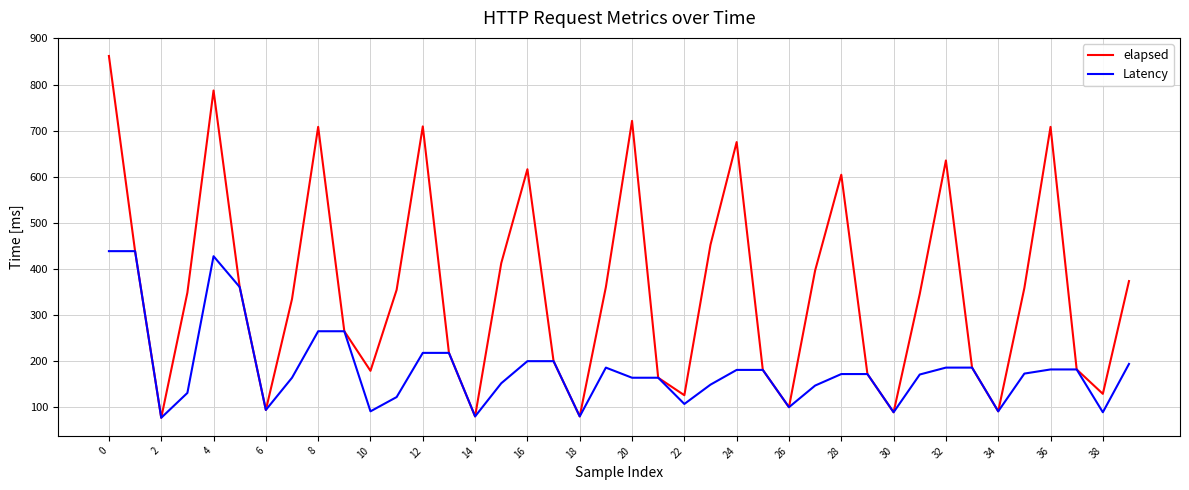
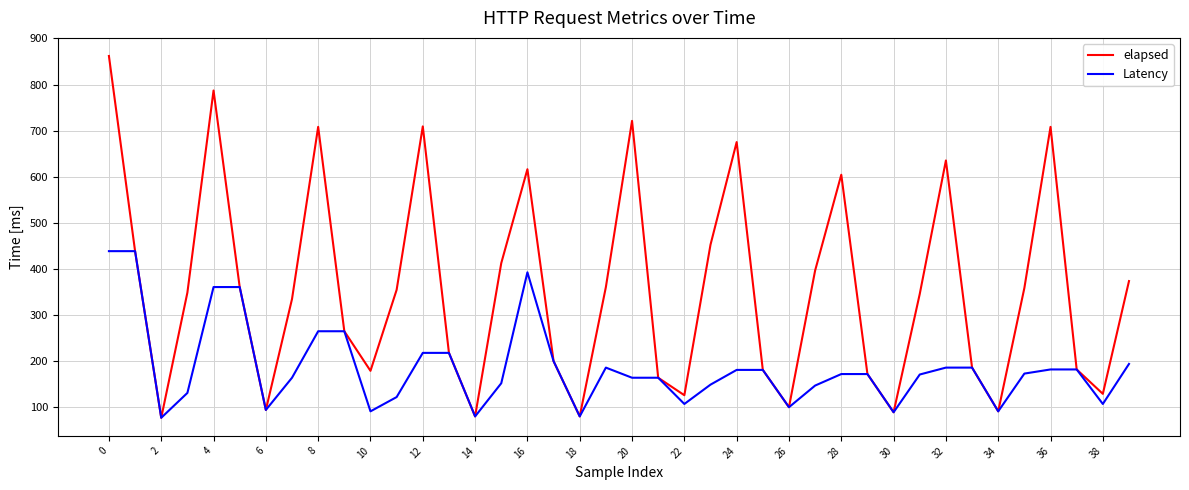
  {
    "elapsed": {
      "0": 860,
      "4": 790,
      "8": 710,
      "10": 180,
      "12": 710,
      "16": 620,
      "20": 720,
      "22": 130,
      "24": 680,
      "28": 600,
      "32": 640,
      "36": 710,
      "38": 130
    },
    "Latency": {
      "0": 440,
-     "4": 430,
+     "4": 360,
      "8": 260,
      "10": 90,
      "12": 220,
-     "16": 200,
+     "16": 390,
      "20": 160,
      "22": 110,
      "24": 180,
      "28": 170,
      "32": 190,
      "36": 180,
-     "38": 90
+     "38": 110
    }
  }
